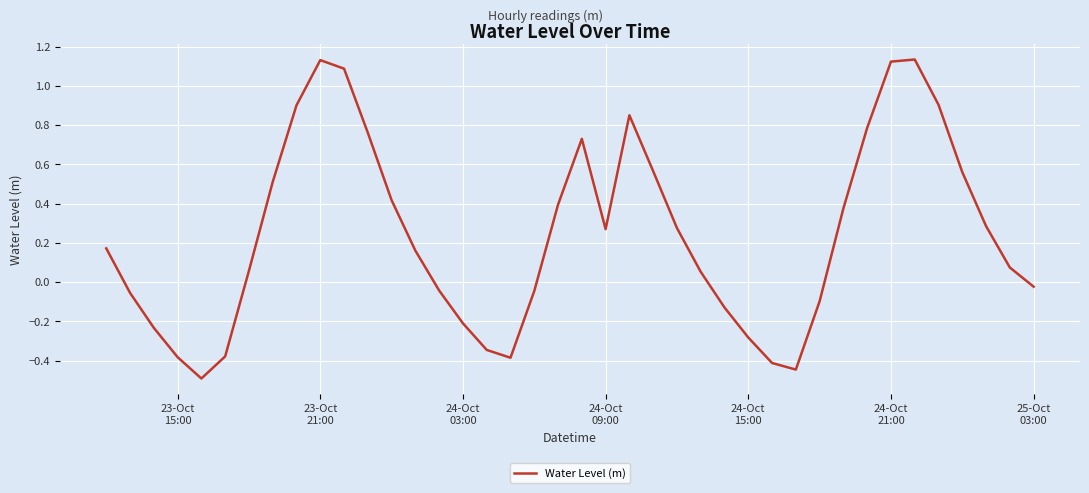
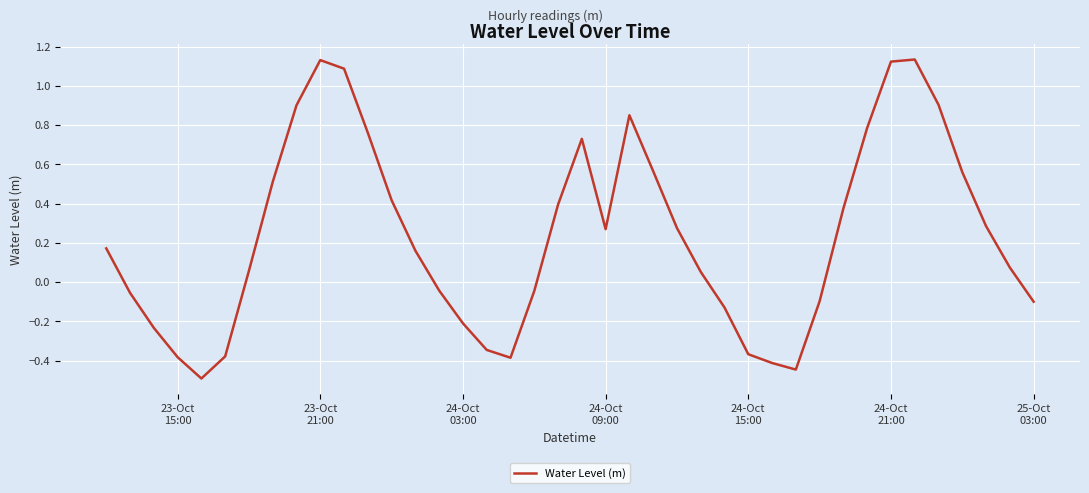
  {
    "23-Oct 15:00": -0.38,
    "23-Oct 21:00": 1.13,
    "24-Oct 03:00": -0.21,
    "24-Oct 09:00": 0.27,
-   "24-Oct 15:00": -0.28,
+   "24-Oct 15:00": -0.37,
    "24-Oct 21:00": 1.12,
-   "25-Oct 03:00": -0.02
+   "25-Oct 03:00": -0.10
  }
